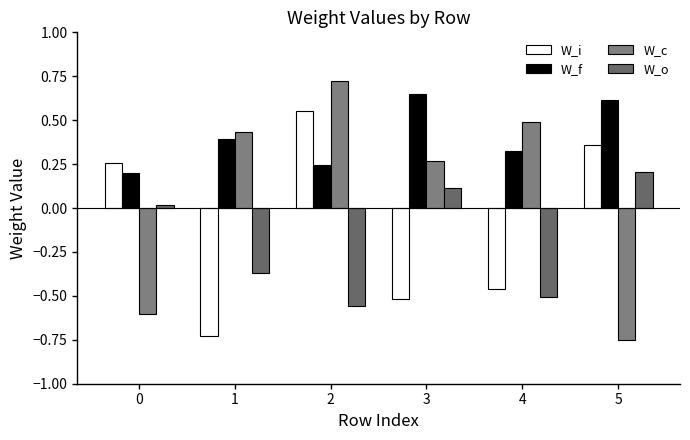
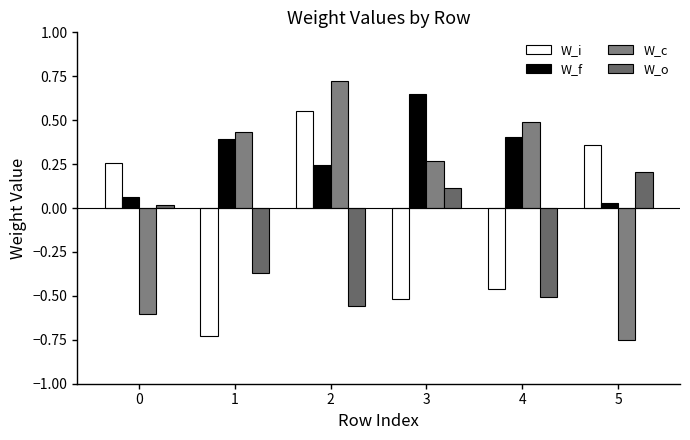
  {
    "W_i": {
      "0": 0.26,
      "1": -0.73,
      "2": 0.55,
      "3": -0.52,
      "4": -0.46,
      "5": 0.36
    },
    "W_f": {
-     "0": 0.20,
+     "0": 0.06,
      "1": 0.39,
      "2": 0.24,
      "3": 0.65,
-     "4": 0.32,
-     "5": 0.62
+     "4": 0.40,
+     "5": 0.03
    }
  }
